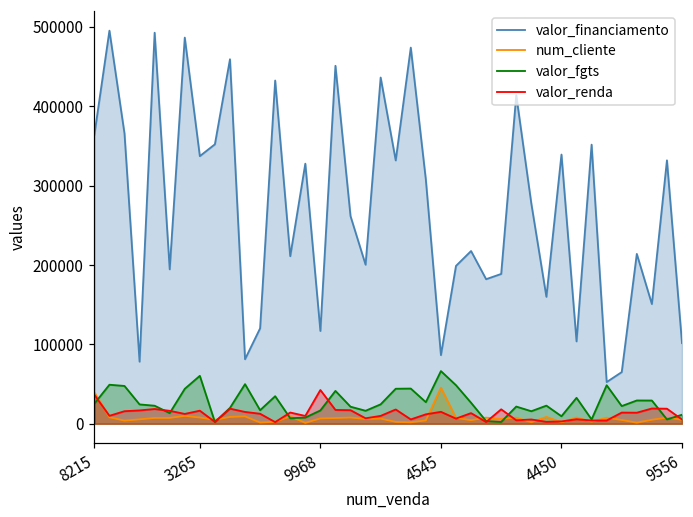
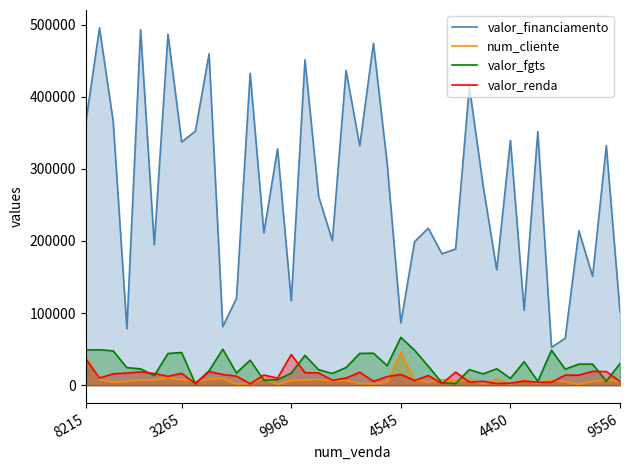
  {
    "valor_financiamento": {
      "8215": 360000,
      "3265": 340000,
      "9968": 120000,
      "4545": 90000,
      "4450": 340000,
      "9556": 100000
    },
    "num_cliente": {
      "3265": 10000,
      "9968": 10000,
      "4545": 50000
    },
    "valor_fgts": {
-     "8215": 30000,
-     "3265": 60000,
+     "8215": 50000,
+     "3265": 50000,
      "9968": 20000,
      "4545": 70000,
      "4450": 10000,
-     "9556": 10000
+     "9556": 30000
    },
    "valor_renda": {
      "3265": 20000,
      "9968": 40000,
      "4545": 20000
    }
  }
